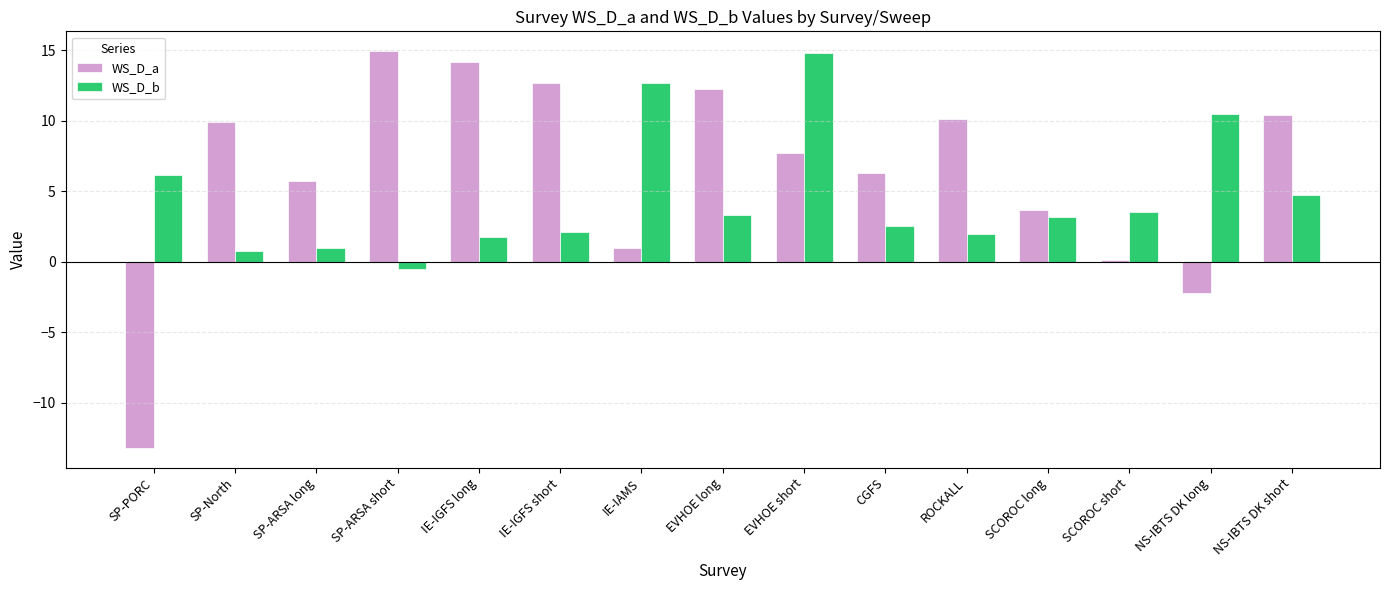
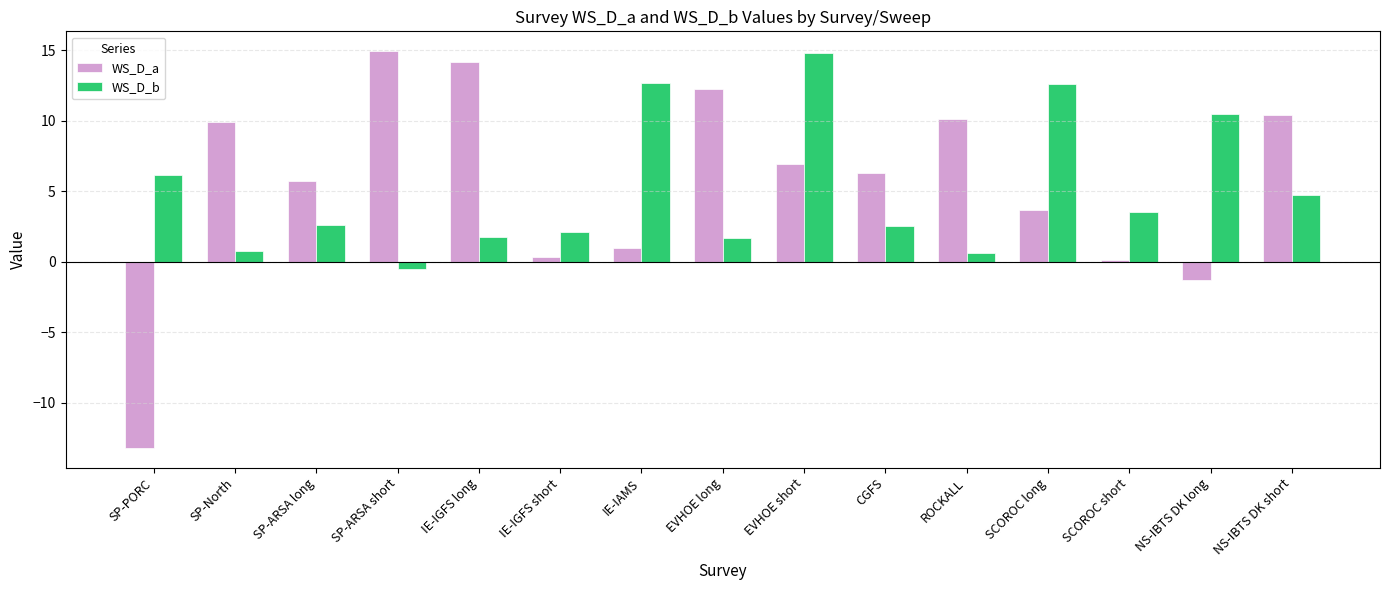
  {
    "WS_D_a": {
      "SP-PORC": -13.2,
      "SP-North": 9.9,
      "SP-ARSA long": 5.8,
      "SP-ARSA short": 14.9,
      "IE-IGFS long": 14.2,
-     "IE-IGFS short": 12.7,
+     "IE-IGFS short": 0.4,
      "IE-IAMS": 1.0,
      "EVHOE long": 12.3,
-     "EVHOE short": 7.8,
+     "EVHOE short": 7.0,
      "CGFS": 6.3,
      "ROCKALL": 10.2,
      "SCOROC long": 3.7,
-     "NS-IBTS DK long": -2.2,
+     "NS-IBTS DK long": -1.3,
      "NS-IBTS DK short": 10.4
    },
    "WS_D_b": {
      "SP-PORC": 6.1,
      "SP-North": 0.8,
-     "SP-ARSA long": 1.0,
+     "SP-ARSA long": 2.6,
      "SP-ARSA short": -0.5,
      "IE-IGFS long": 1.8,
      "IE-IGFS short": 2.1,
      "IE-IAMS": 12.7,
-     "EVHOE long": 3.3,
+     "EVHOE long": 1.7,
      "EVHOE short": 14.8,
      "CGFS": 2.5,
-     "ROCKALL": 2.0,
-     "SCOROC long": 3.2,
+     "ROCKALL": 0.6,
+     "SCOROC long": 12.6,
      "SCOROC short": 3.6,
      "NS-IBTS DK long": 10.5,
      "NS-IBTS DK short": 4.8
    }
  }
